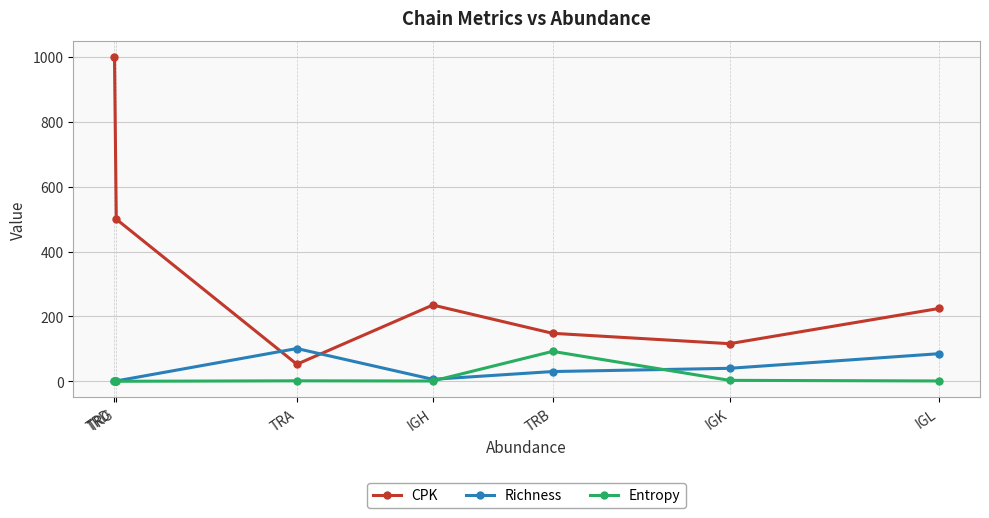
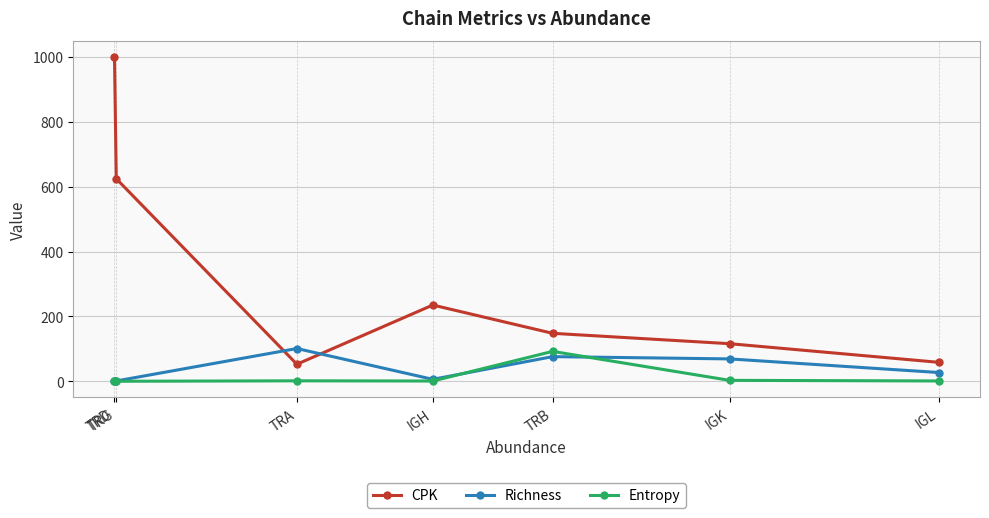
  {
    "CPK": {
      "TRD": 1000,
-     "TRG": 500,
+     "TRG": 620,
      "TRA": 50,
      "IGH": 240,
      "TRB": 150,
      "IGK": 120,
-     "IGL": 220
+     "IGL": 60
    },
    "Richness": {
      "TRA": 100,
-     "TRB": 30,
-     "IGK": 40,
-     "IGL": 90
+     "TRB": 80,
+     "IGK": 70,
+     "IGL": 30
    },
    "Entropy": {
      "TRA": 0,
      "TRB": 90,
      "IGK": 0,
      "IGL": 0
    }
  }
